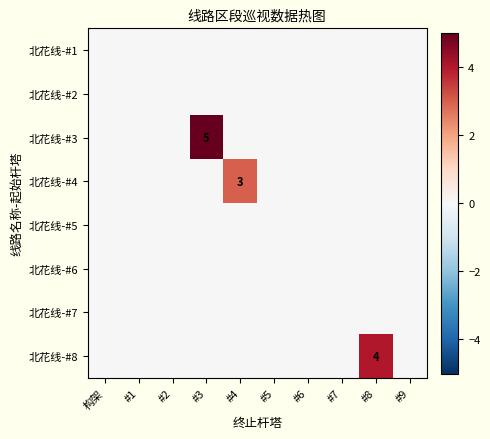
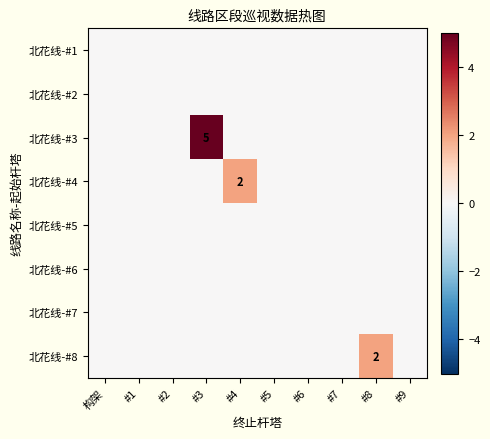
  {
    "北花线-#3": {
      "#3": 5
    },
    "北花线-#4": {
-     "#4": 3
+     "#4": 2
    },
    "北花线-#8": {
-     "#8": 4
+     "#8": 2
    }
  }
